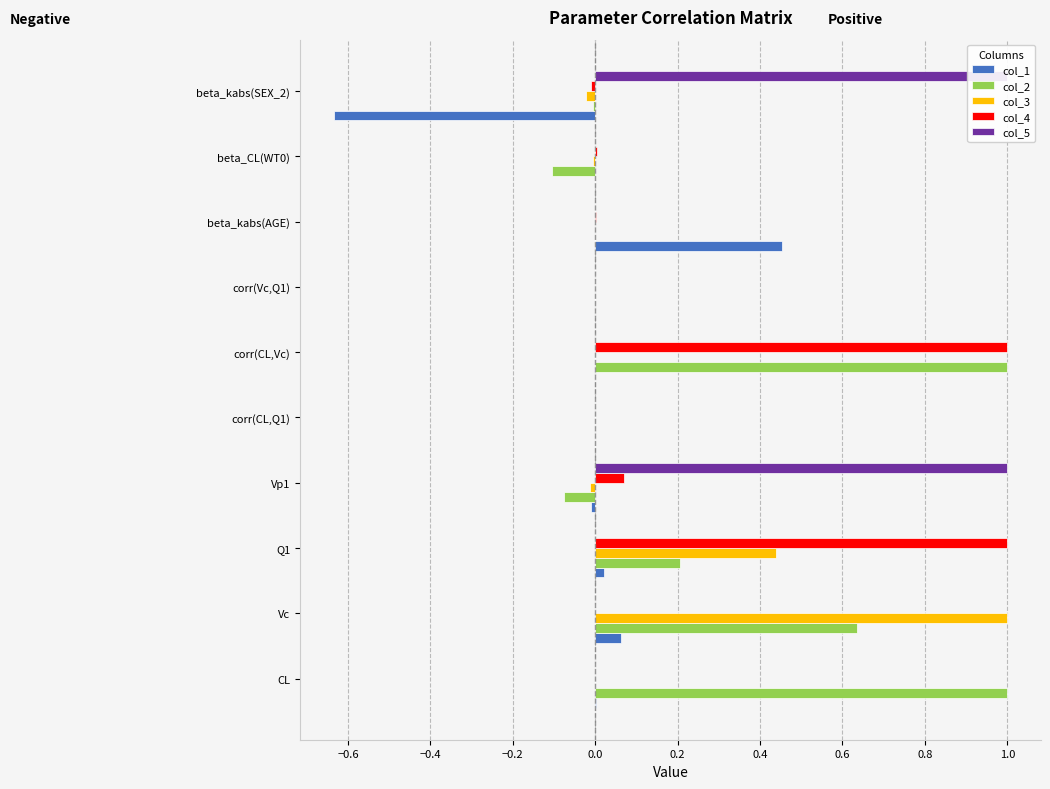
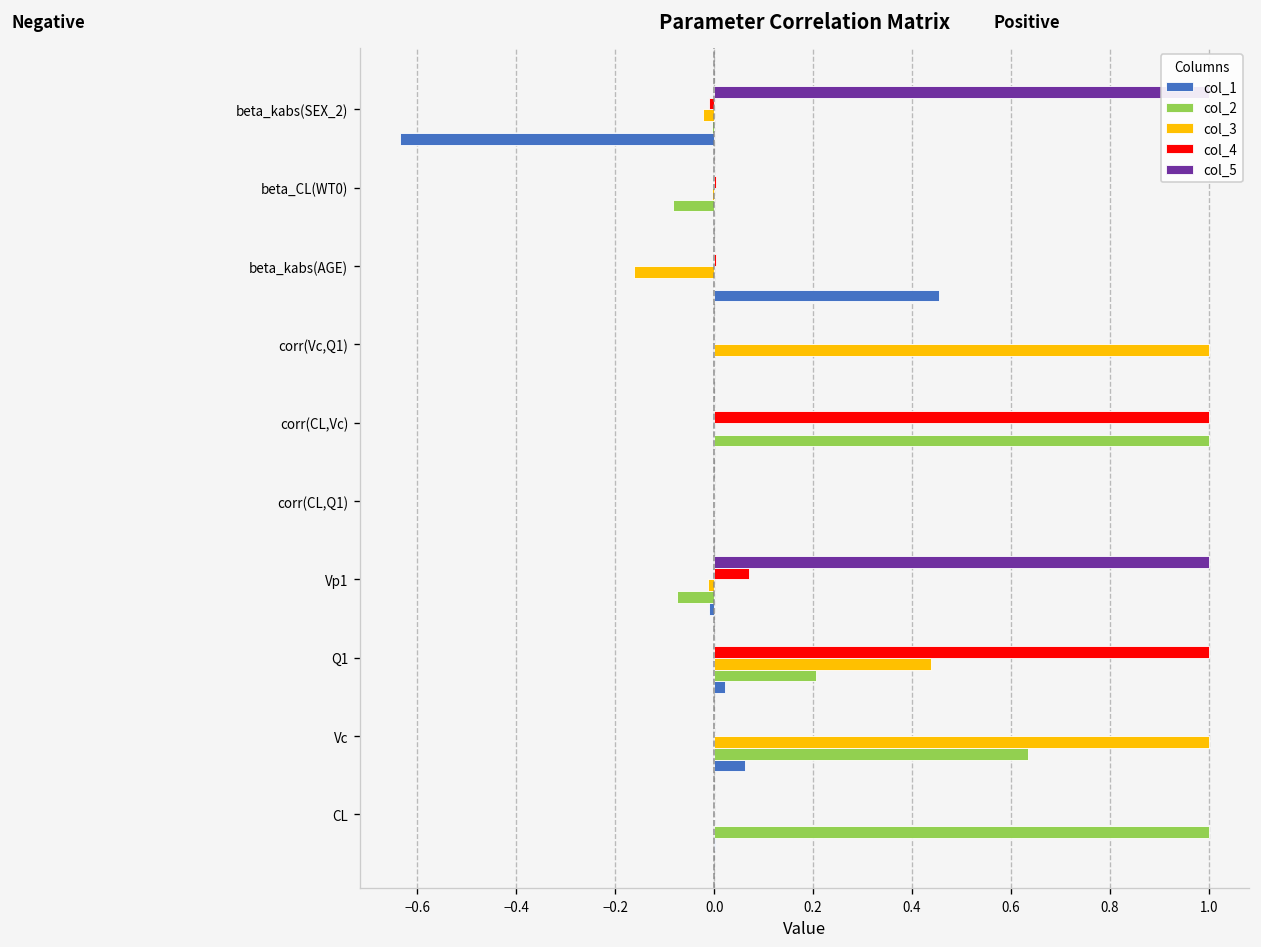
  {
    "col_1": {
      "beta_kabs(SEX_2)": -0.63,
      "beta_kabs(AGE)": 0.45,
      "corr(Vc,Q1)": 0.00,
      "corr(CL,Vc)": 0.00,
      "corr(CL,Q1)": 0.00,
      "Vp1": -0.01,
      "Q1": 0.02,
      "Vc": 0.06
    },
    "col_2": {
-     "beta_CL(WT0)": -0.10,
+     "beta_CL(WT0)": -0.08,
      "corr(Vc,Q1)": 0.00,
      "corr(CL,Vc)": 1.00,
      "corr(CL,Q1)": 0.00,
      "Vp1": -0.08,
      "Q1": 0.21,
      "Vc": 0.64,
      "CL": 1.00
    },
    "col_3": {
      "beta_kabs(SEX_2)": -0.02,
-     "beta_kabs(AGE)": 0.00,
-     "corr(Vc,Q1)": 0,
+     "beta_kabs(AGE)": -0.16,
+     "corr(Vc,Q1)": 1,
      "corr(CL,Vc)": 0.00,
      "corr(CL,Q1)": 0.00,
      "Vp1": -0.01,
      "Q1": 0.44,
      "Vc": 1.00,
      "CL": 0.00
    },
    "col_4": {
      "beta_kabs(SEX_2)": -0.01,
      "corr(Vc,Q1)": 0.00,
      "corr(CL,Vc)": 1.00,
      "corr(CL,Q1)": 0.00,
      "Vp1": 0.07,
      "Q1": 1.00,
      "Vc": 0.00,
      "CL": 0.00
    },
    "col_5": {
      "corr(Vc,Q1)": 0.00,
      "corr(CL,Vc)": 0.00,
      "corr(CL,Q1)": 0.00,
      "Vp1": 1.00,
      "Q1": 0.00,
      "Vc": 0.00,
      "CL": 0.00
    }
  }
